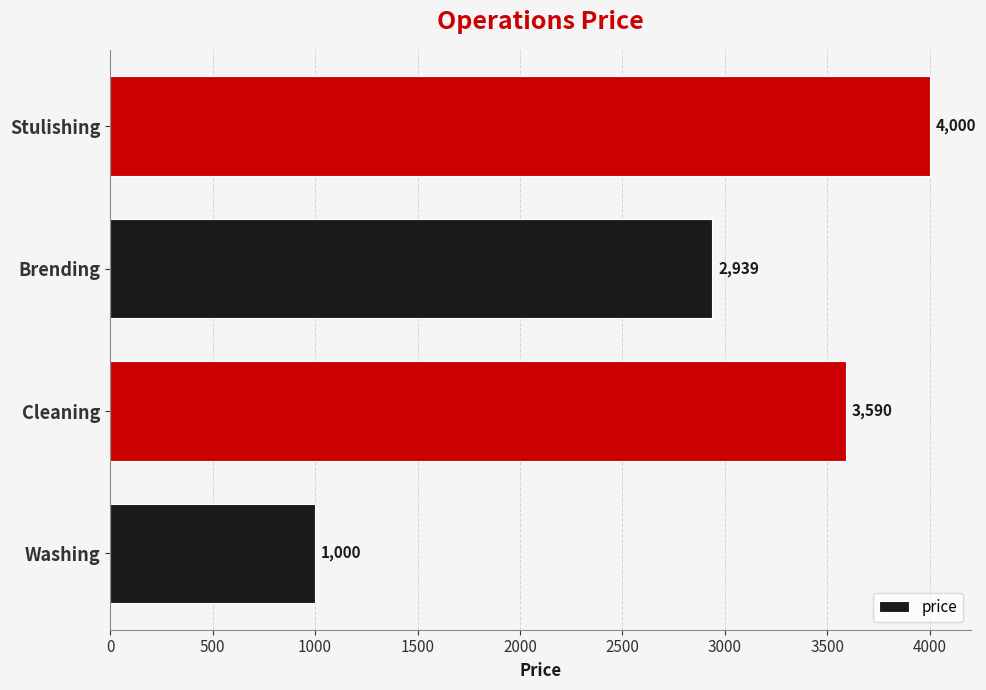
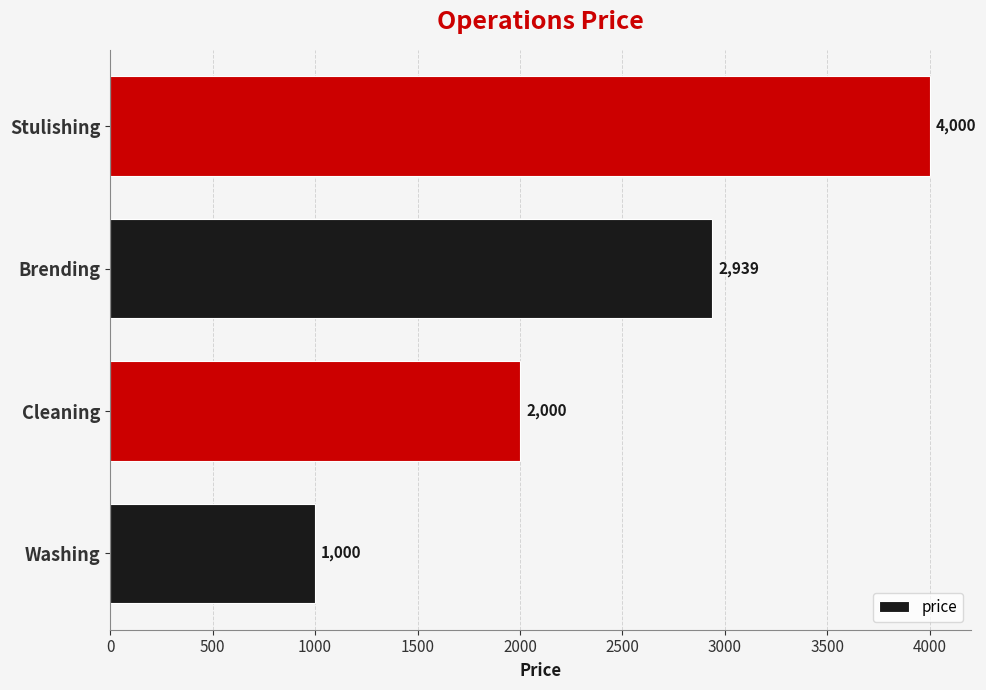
  {
    "Stulishing": "4,000",
    "Brending": "2,939",
-   "Cleaning": "3,590",
+   "Cleaning": "2,000",
    "Washing": "1,000"
  }
